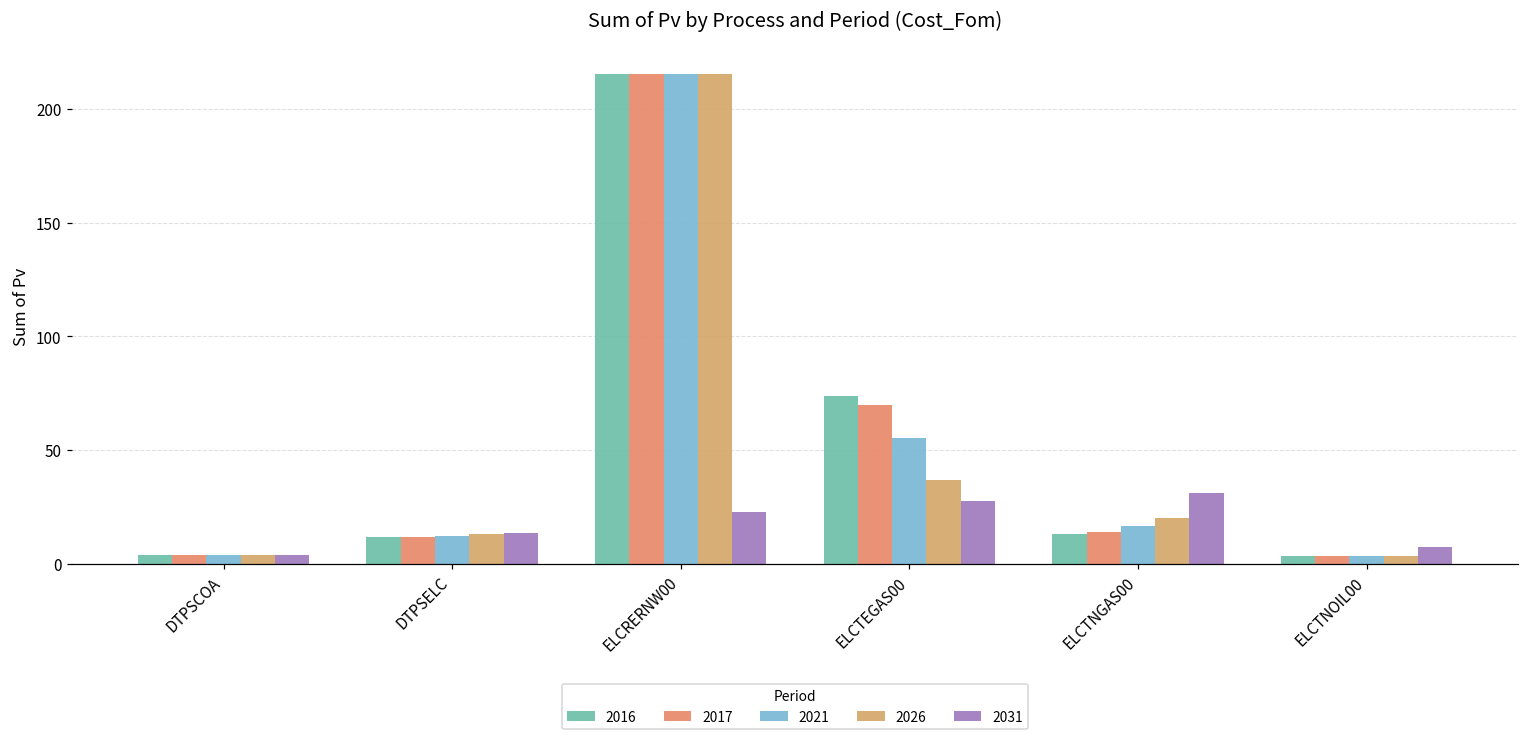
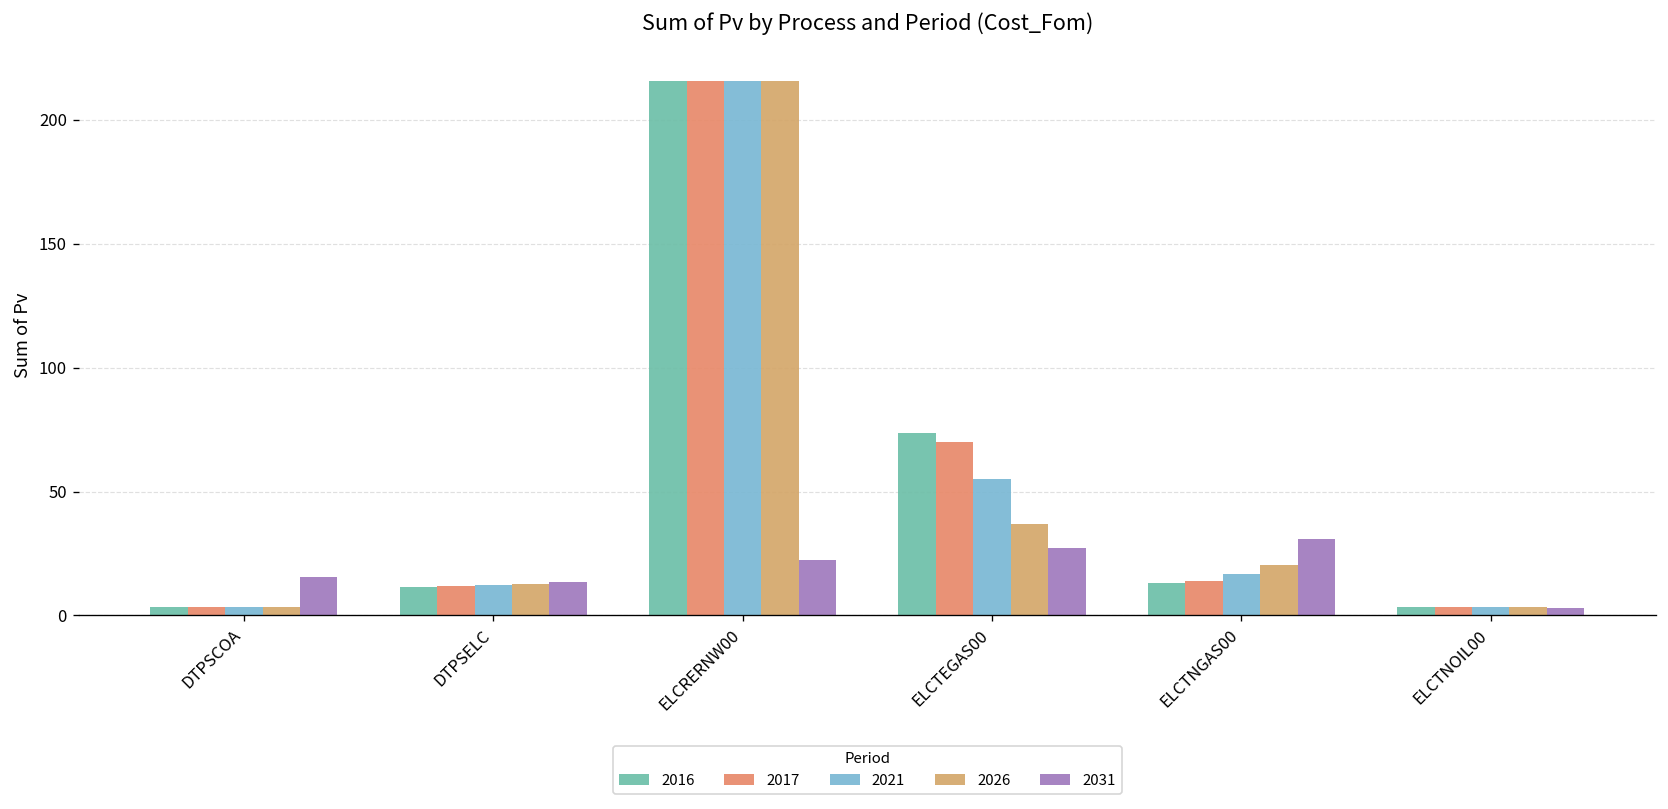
  {
    "2031": {
-     "DTPSCOA": 4,
+     "DTPSCOA": 15,
      "DTPSELC": 14,
      "ELCRERNW00": 23,
      "ELCTEGAS00": 27,
      "ELCTNGAS00": 31,
-     "ELCTNOIL00": 7
+     "ELCTNOIL00": 3
    }
  }
